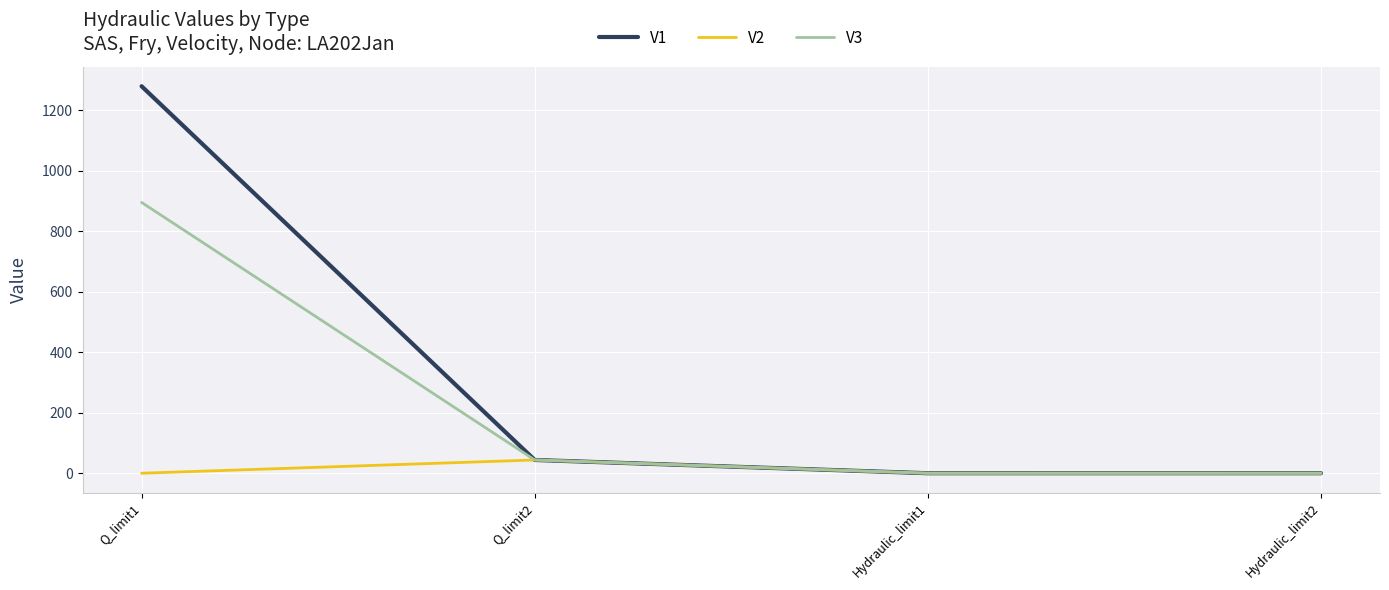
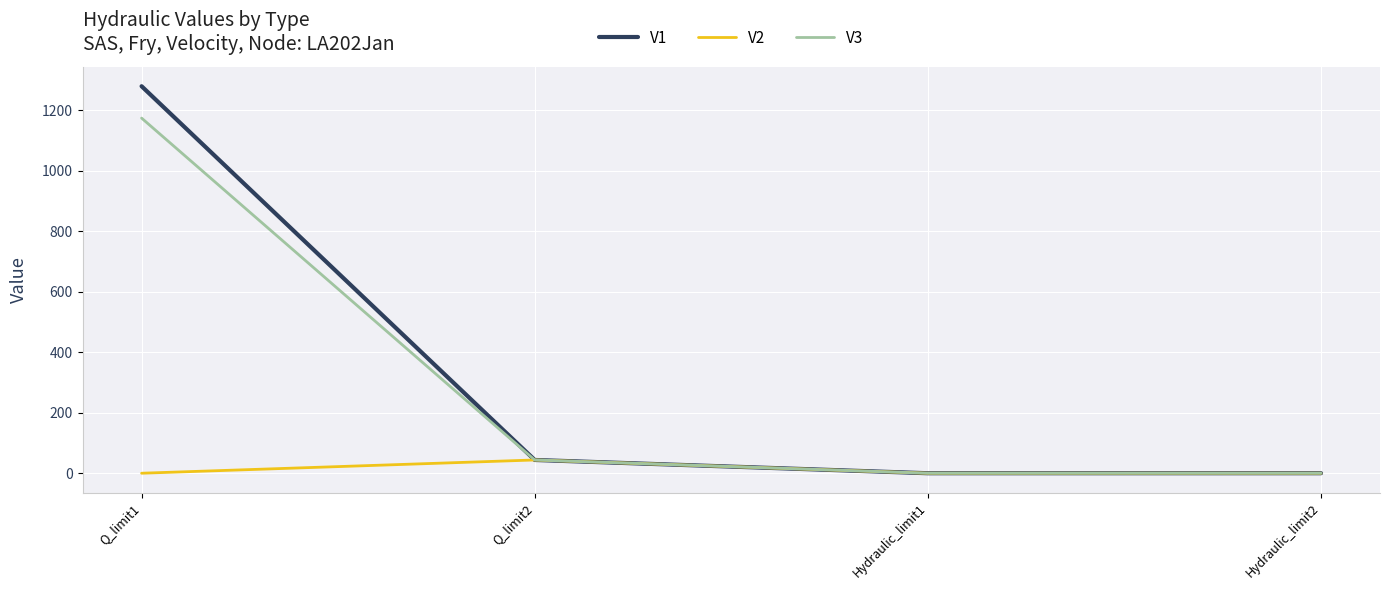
  {
    "V1": {
      "Q_limit1": 1280
    },
    "V2": {
      "Q_limit1": 0
    },
    "V3": {
-     "Q_limit1": 890
+     "Q_limit1": 1170
    }
  }
